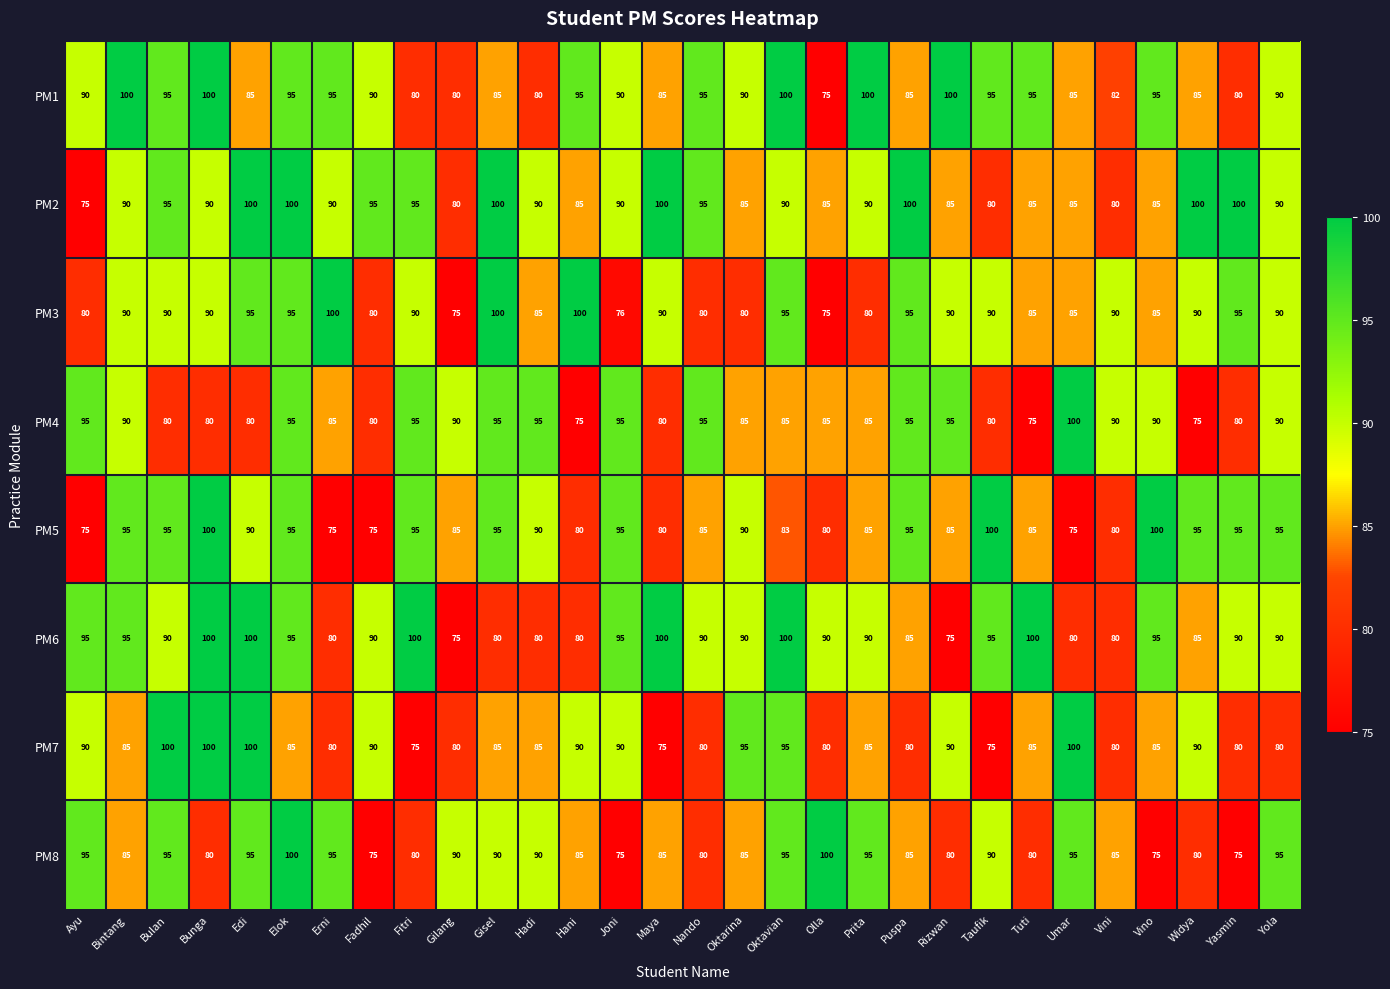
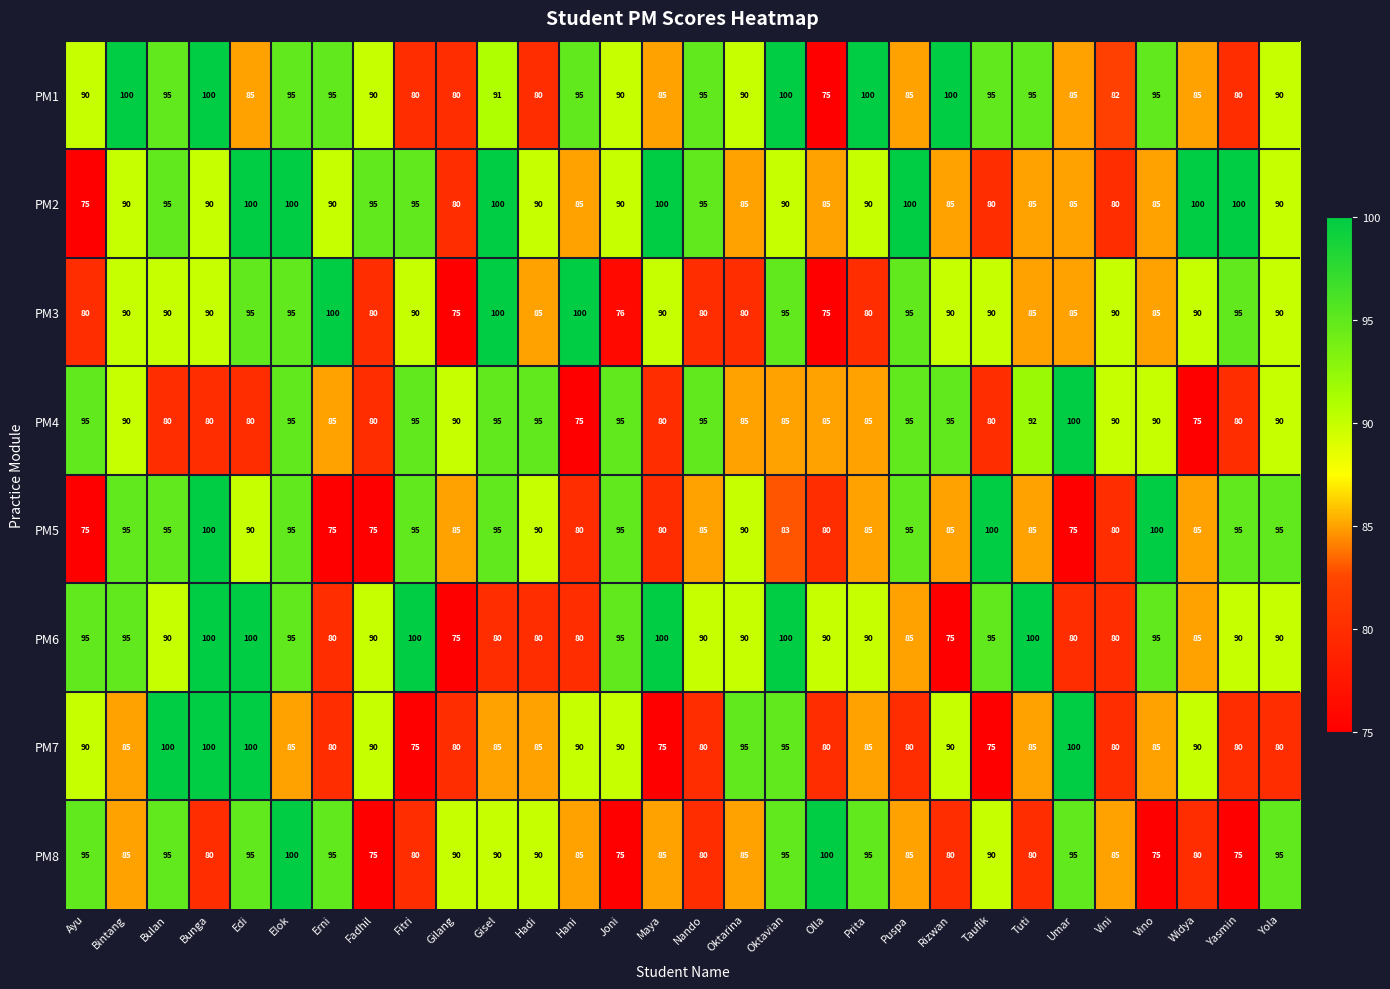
  {
    "PM1": {
      "Ayu": 90,
      "Bintang": 100,
      "Bulan": 95,
      "Bunga": 100,
      "Edi": 85,
      "Elok": 95,
      "Erni": 95,
      "Fadhil": 90,
      "Fitri": 80,
      "Gilang": 80,
-     "Gisel": 85,
+     "Gisel": 91,
      "Hadi": 80,
      "Hani": 95,
      "Joni": 90,
      "Maya": 85,
      "Nando": 95,
      "Oktarina": 90,
      "Oktavian": 100,
      "Olla": 75,
      "Prita": 100,
      "Puspa": 85,
      "Rizwan": 100,
      "Taufik": 95,
      "Tuti": 95,
      "Umar": 85,
      "Vini": 82,
      "Vino": 95,
      "Widya": 85,
      "Yasmin": 80,
      "Yola": 90
    },
    "PM4": {
      "Ayu": 95,
      "Bintang": 90,
      "Bulan": 80,
      "Bunga": 80,
      "Edi": 80,
      "Elok": 95,
      "Erni": 85,
      "Fadhil": 80,
      "Fitri": 95,
      "Gilang": 90,
      "Gisel": 95,
      "Hadi": 95,
      "Hani": 75,
      "Joni": 95,
      "Maya": 80,
      "Nando": 95,
      "Oktarina": 85,
      "Oktavian": 85,
      "Olla": 85,
      "Prita": 85,
      "Puspa": 95,
      "Rizwan": 95,
      "Taufik": 80,
-     "Tuti": 75,
+     "Tuti": 92,
      "Umar": 100,
      "Vini": 90,
      "Vino": 90,
      "Widya": 75,
      "Yasmin": 80,
      "Yola": 90
    },
    "PM5": {
      "Ayu": 75,
      "Bintang": 95,
      "Bulan": 95,
      "Bunga": 100,
      "Edi": 90,
      "Elok": 95,
      "Erni": 75,
      "Fadhil": 75,
      "Fitri": 95,
      "Gilang": 85,
      "Gisel": 95,
      "Hadi": 90,
      "Hani": 80,
      "Joni": 95,
      "Maya": 80,
      "Nando": 85,
      "Oktarina": 90,
      "Oktavian": 83,
      "Olla": 80,
      "Prita": 85,
      "Puspa": 95,
      "Rizwan": 85,
      "Taufik": 100,
      "Tuti": 85,
      "Umar": 75,
      "Vini": 80,
      "Vino": 100,
-     "Widya": 95,
+     "Widya": 85,
      "Yasmin": 95,
      "Yola": 95
    }
  }
